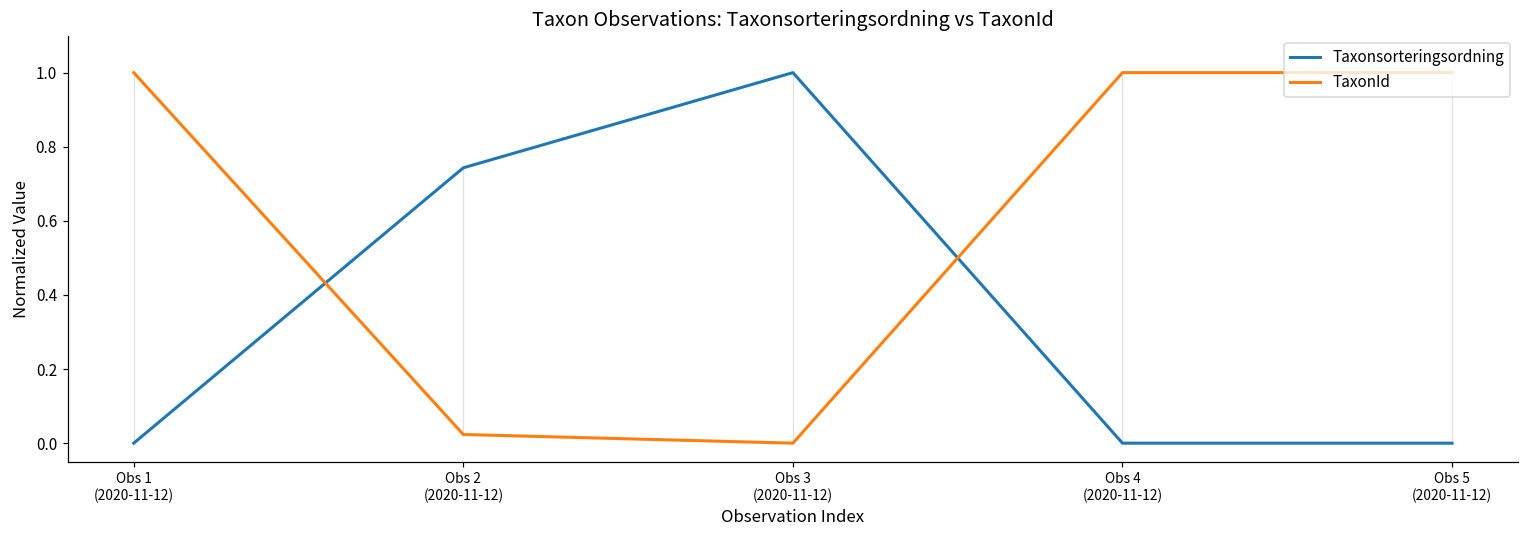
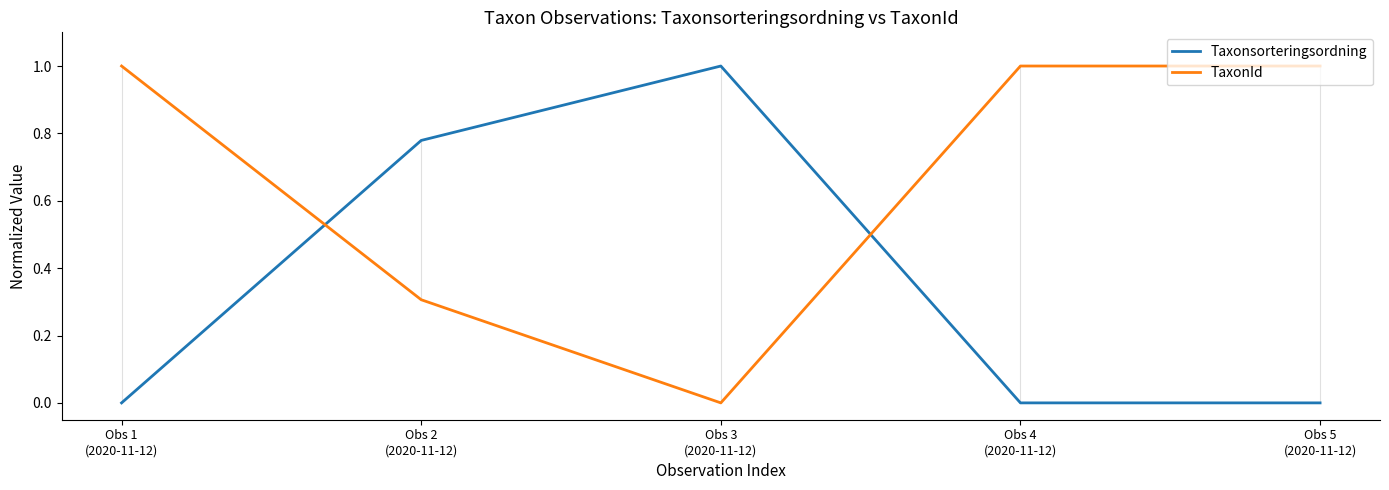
  {
    "Taxonsorteringsordning": {
-     "Obs 2 (2020-11-12)": 0.74
+     "Obs 2 (2020-11-12)": 0.78
    },
    "TaxonId": {
-     "Obs 2 (2020-11-12)": 0.02
+     "Obs 2 (2020-11-12)": 0.31
    }
  }
